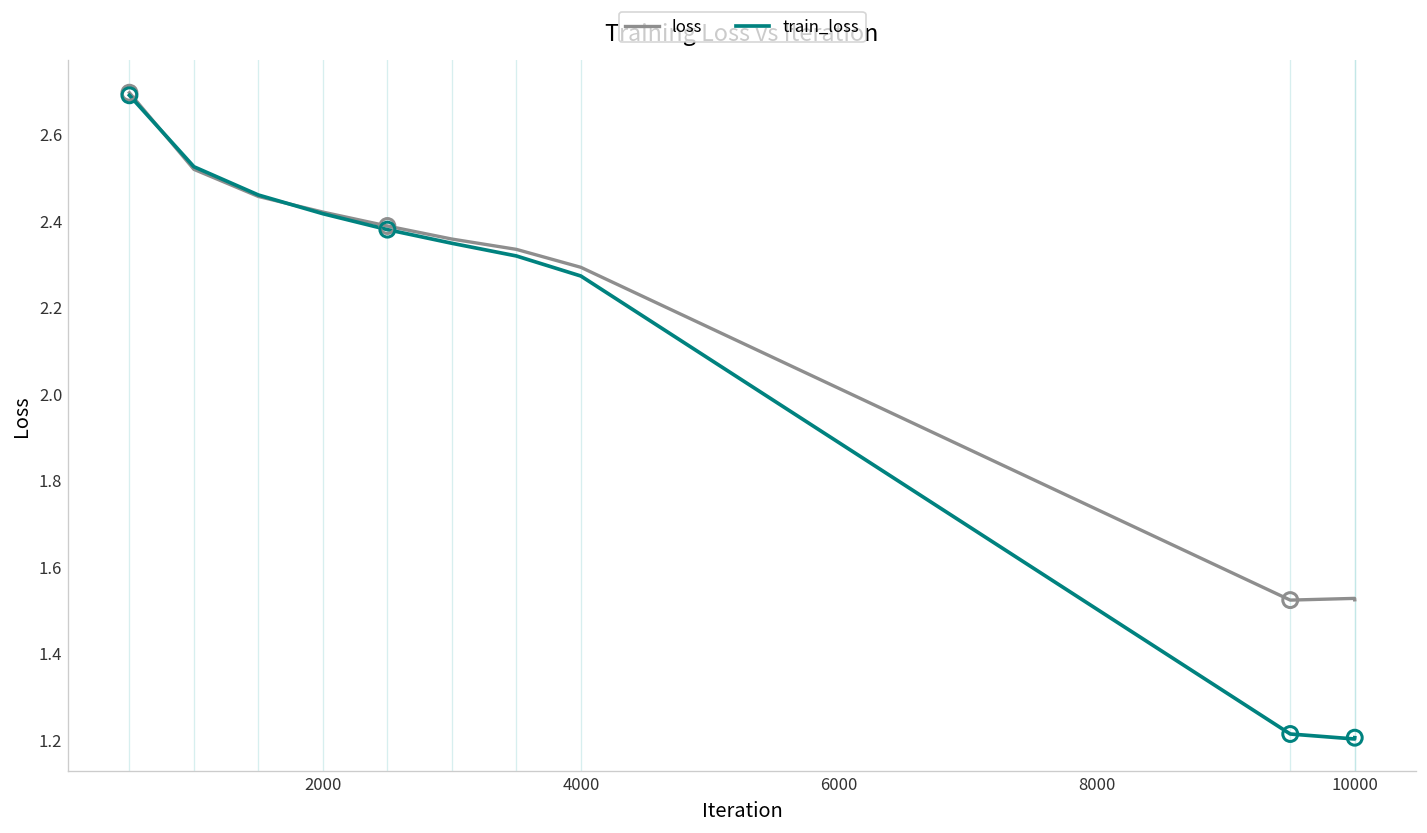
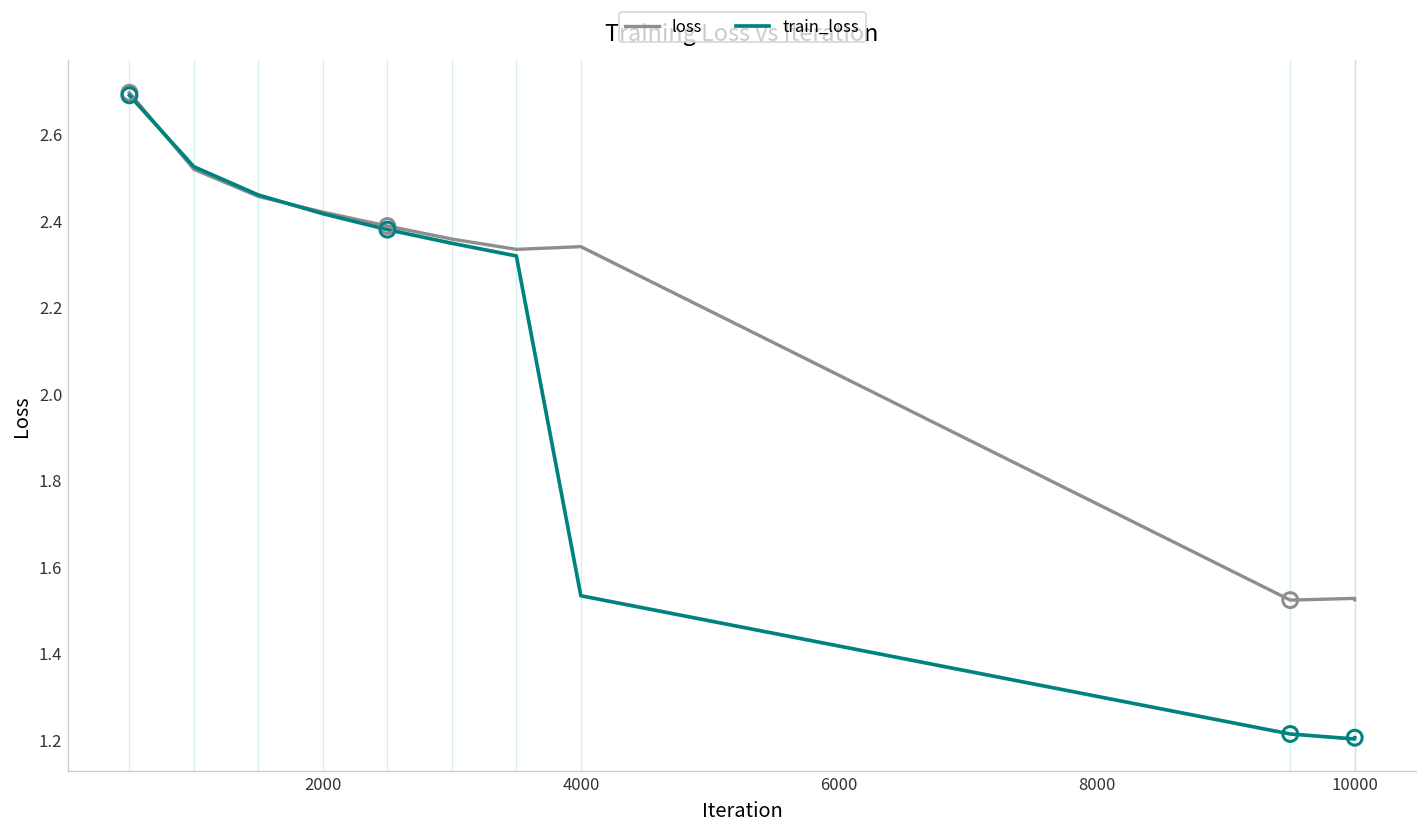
  {
    "loss": {
-     "4000": 2.29,
+     "4000": 2.34,
      "10000": 1.52
    },
    "train_loss": {
-     "4000": 2.27
+     "4000": 1.53
    }
  }
